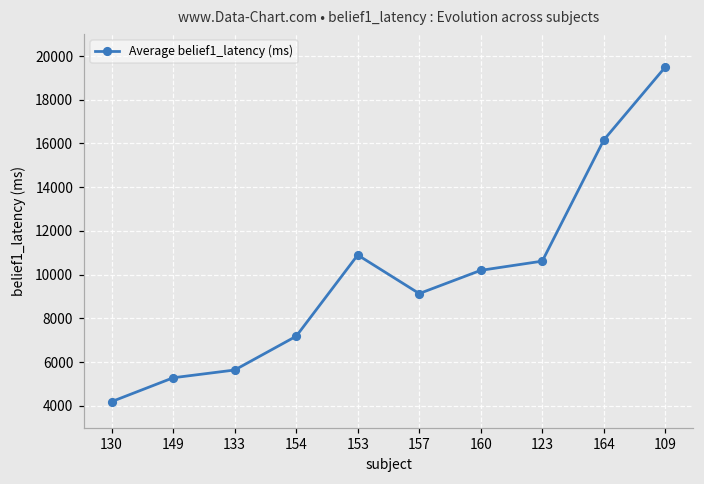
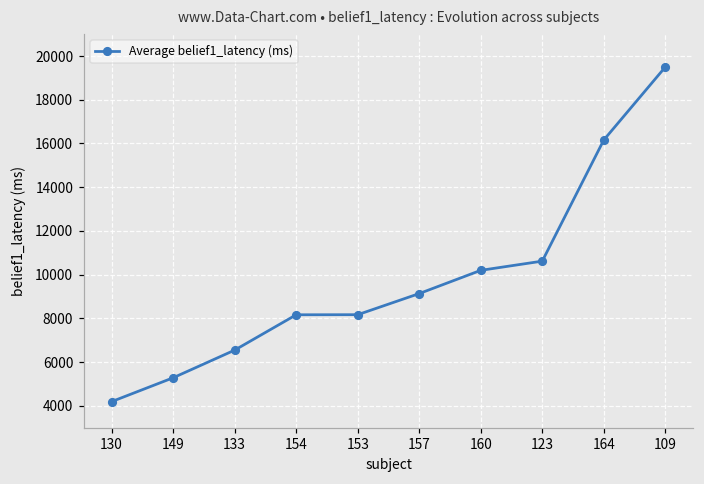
  {
    "130": 4200,
    "149": 5300,
-   "133": 5600,
-   "154": 7200,
-   "153": 10900,
+   "133": 6500,
+   "154": 8200,
+   "153": 8200,
    "157": 9100,
    "160": 10200,
    "123": 10600,
    "164": 16200,
    "109": 19500
  }
